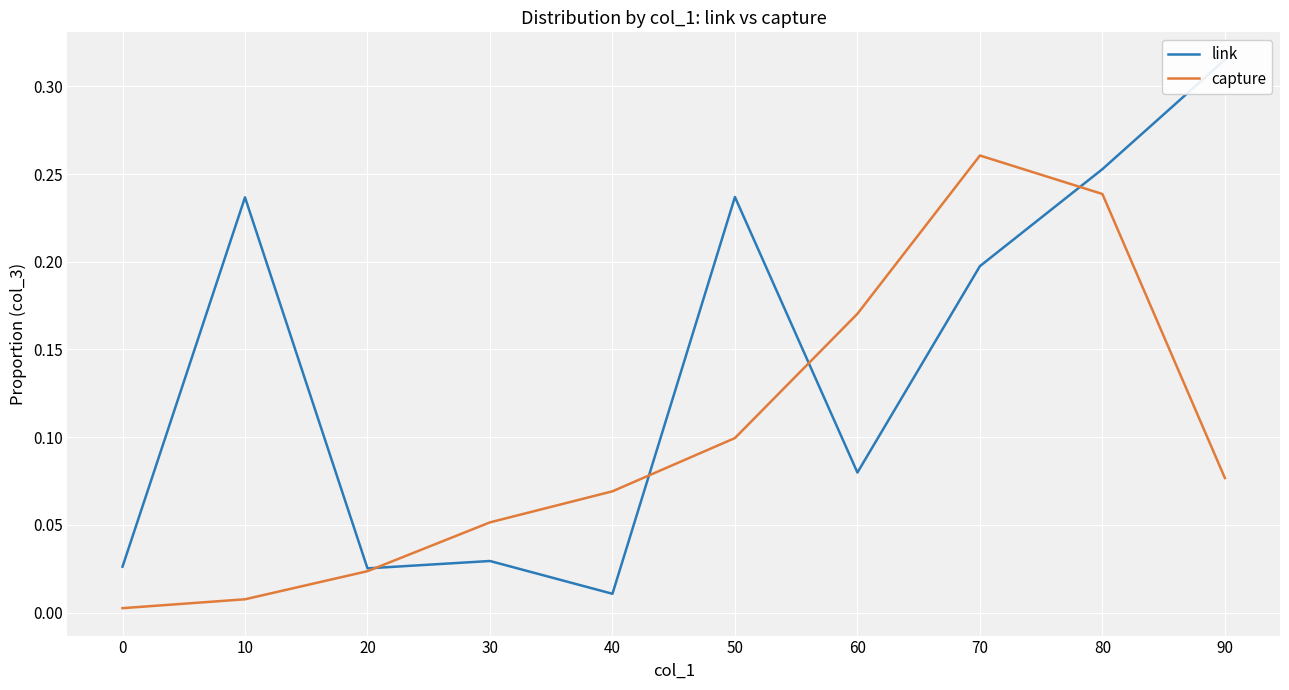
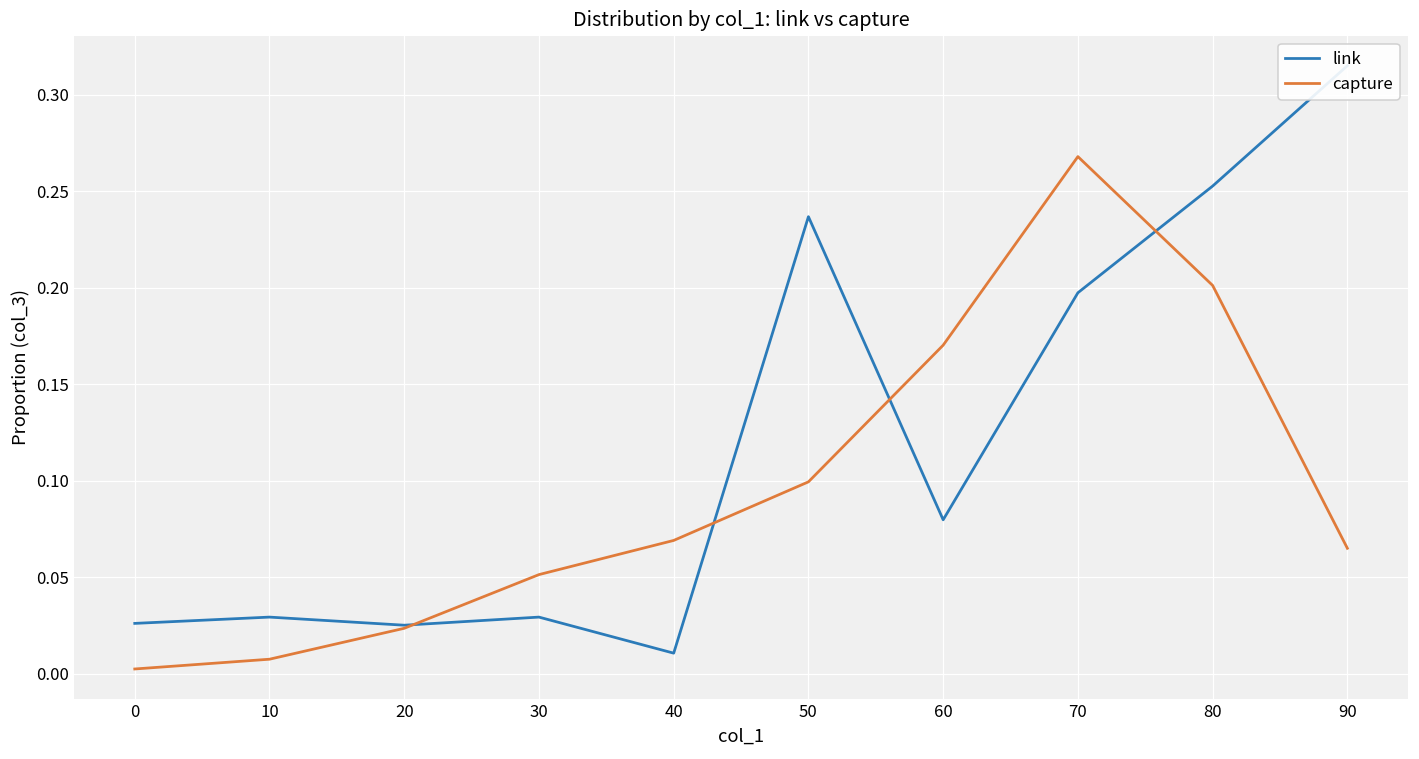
  {
    "link": {
      "0": 0.026,
-     "10": 0.237,
+     "10": 0.029,
      "20": 0.025,
      "30": 0.029,
      "40": 0.011,
      "50": 0.237,
      "60": 0.080,
      "70": 0.197,
      "80": 0.253
    },
    "capture": {
      "0": 0.003,
      "10": 0.008,
      "20": 0.024,
      "30": 0.051,
      "40": 0.069,
      "50": 0.099,
      "60": 0.170,
-     "70": 0.261,
-     "80": 0.239,
-     "90": 0.077
+     "70": 0.268,
+     "80": 0.201,
+     "90": 0.065
    }
  }
